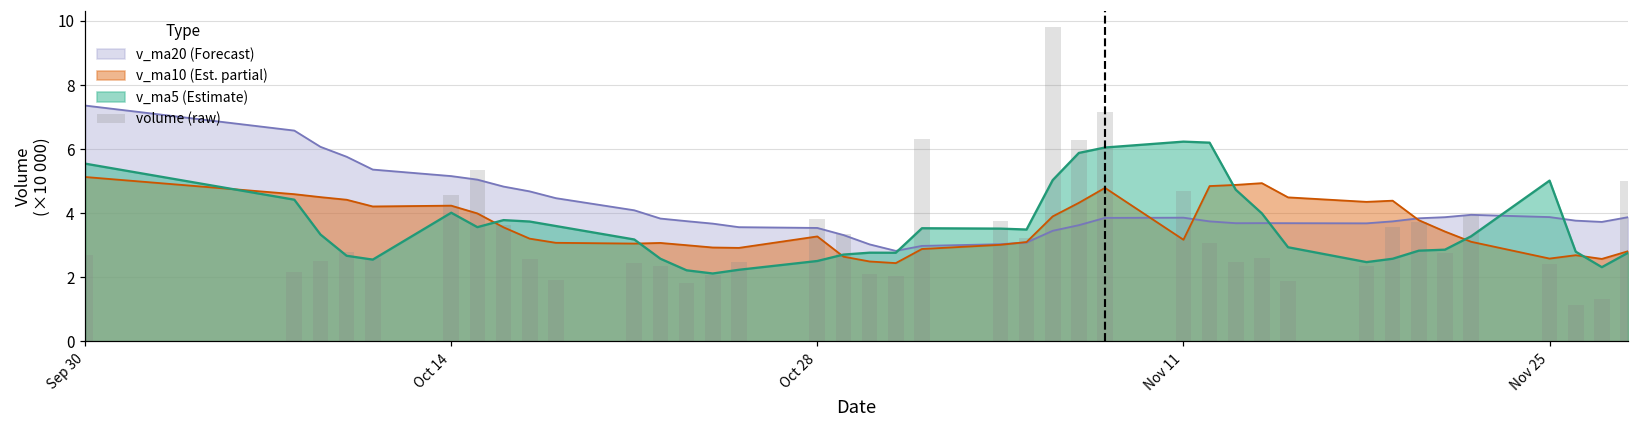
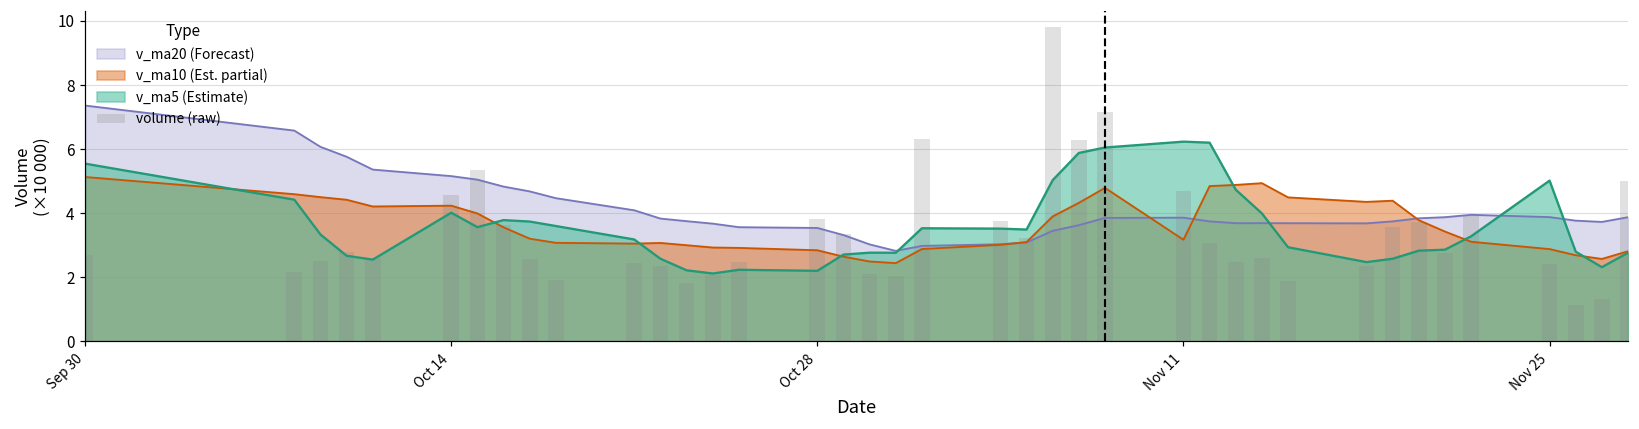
  {
    "v_ma10 (Est. partial)": {
      "Sep 30": 5.1,
      "Oct 14": 4.2,
-     "Oct 28": 3.3,
+     "Oct 28": 2.8,
      "Nov 11": 3.2,
-     "Nov 25": 2.6
+     "Nov 25": 2.9
    },
    "v_ma5 (Estimate)": {
      "Sep 30": 5.5,
      "Oct 14": 4.0,
-     "Oct 28": 2.5,
+     "Oct 28": 2.2,
      "Nov 11": 6.2,
      "Nov 25": 5.0
    }
  }
